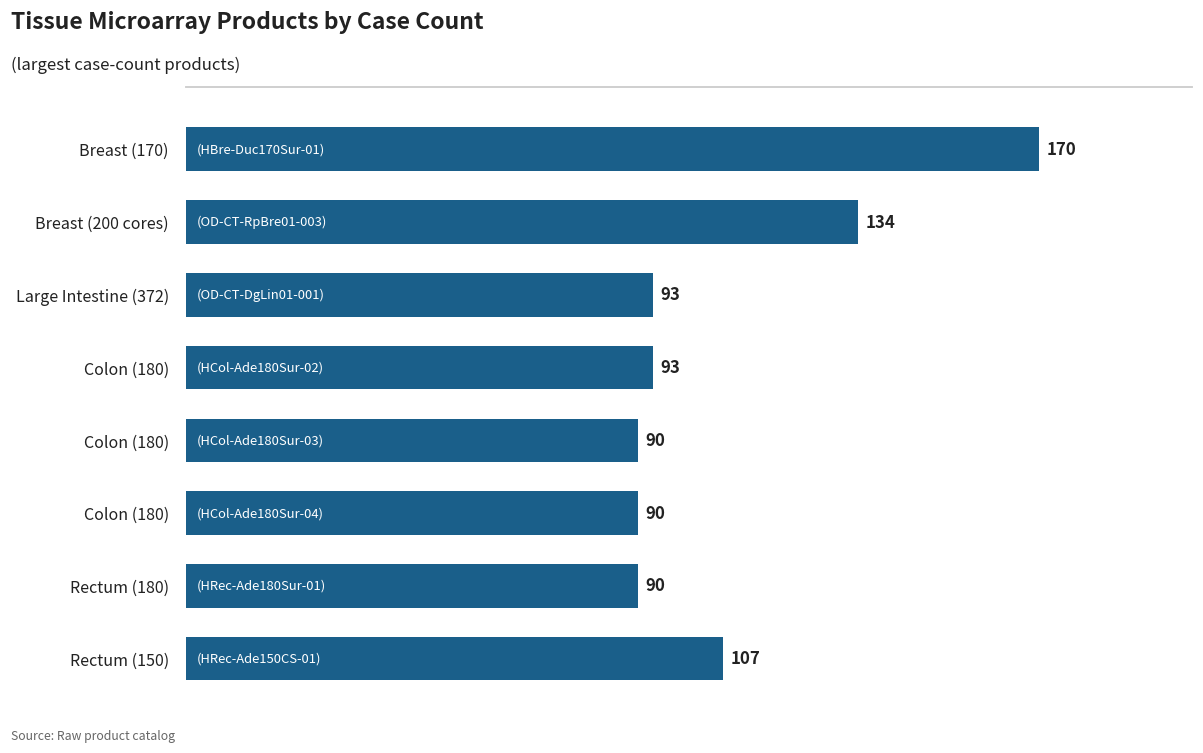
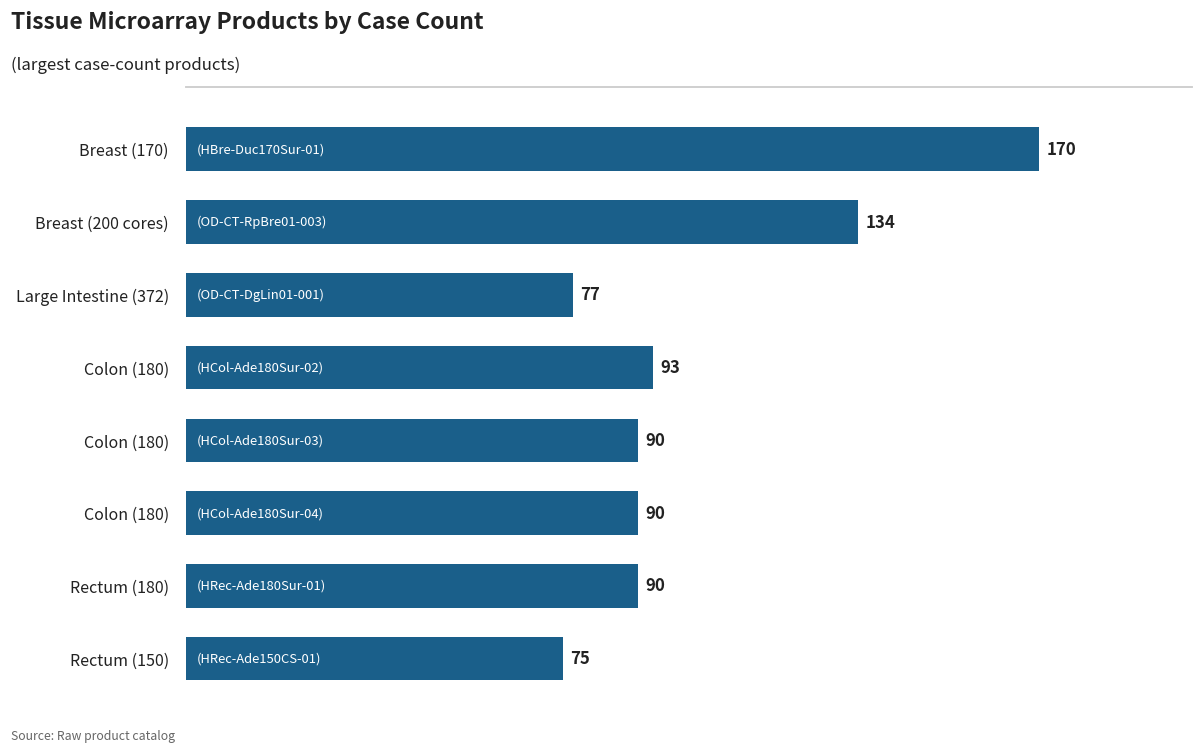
  {
    "Breast (170)": 170,
    "Breast (200 cores)": 134,
-   "Large Intestine (372)": 93,
+   "Large Intestine (372)": 77,
    "Rectum (180)": 90,
-   "Rectum (150)": 107
+   "Rectum (150)": 75
  }
